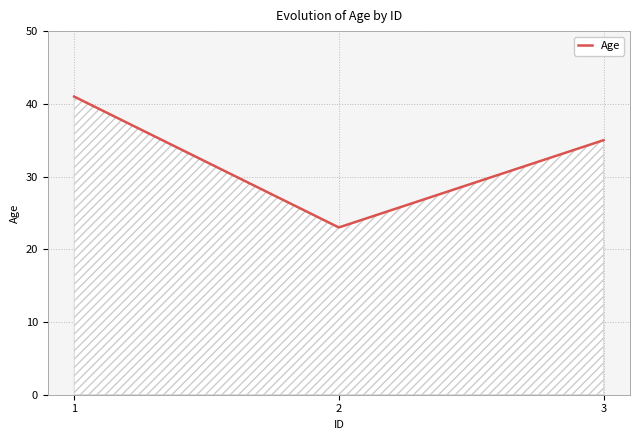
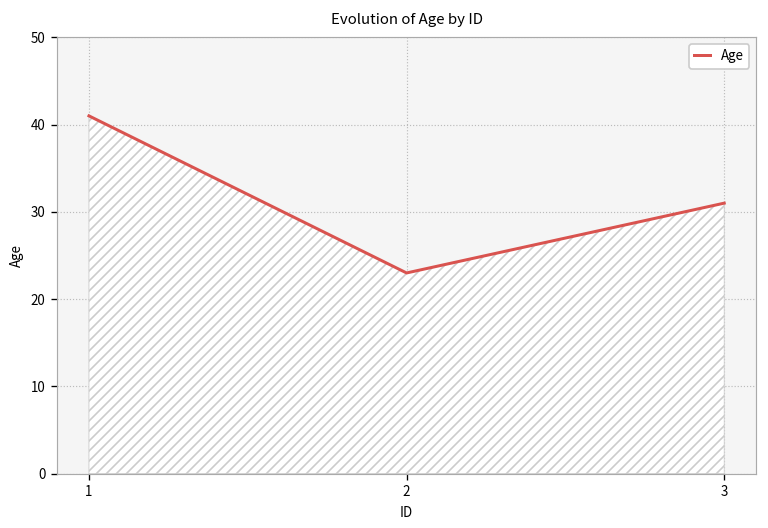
  {
    "1": 41,
    "2": 23,
-   "3": 35
+   "3": 31
  }
